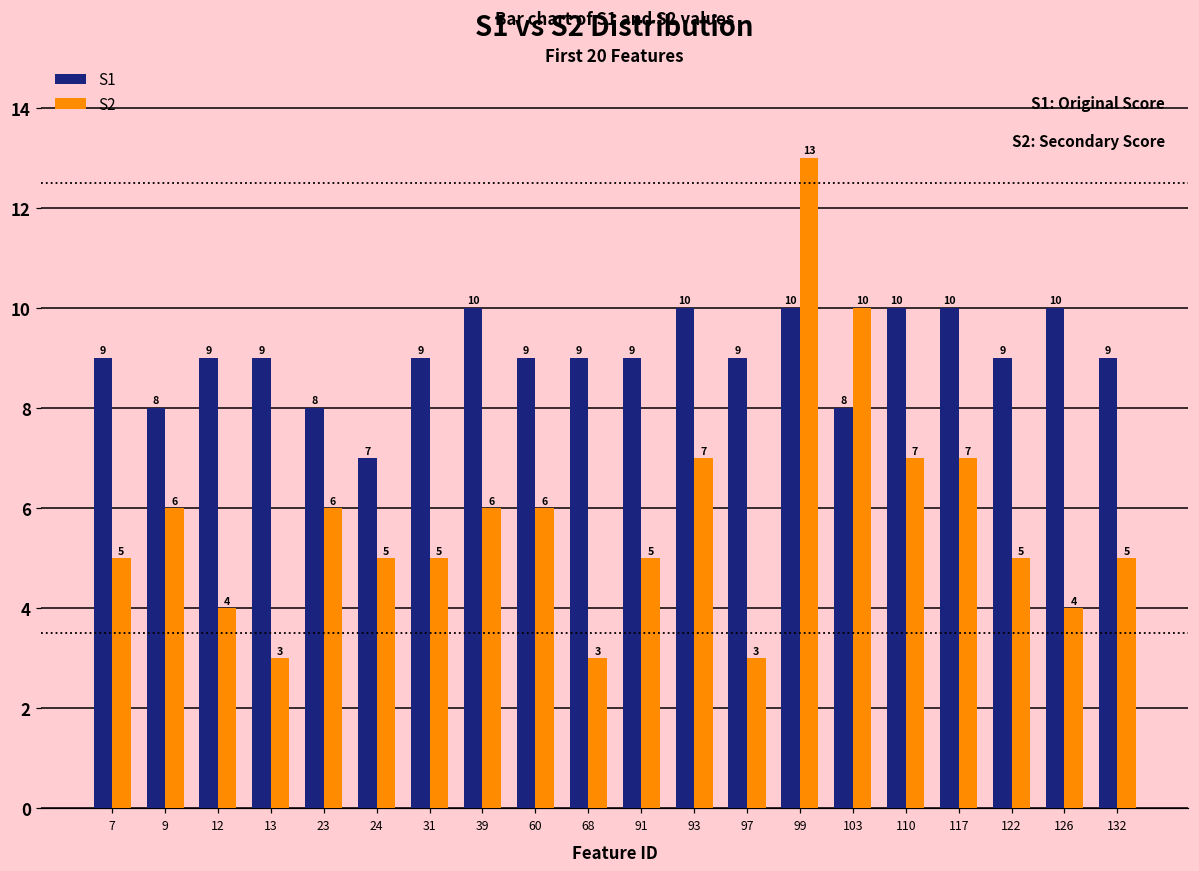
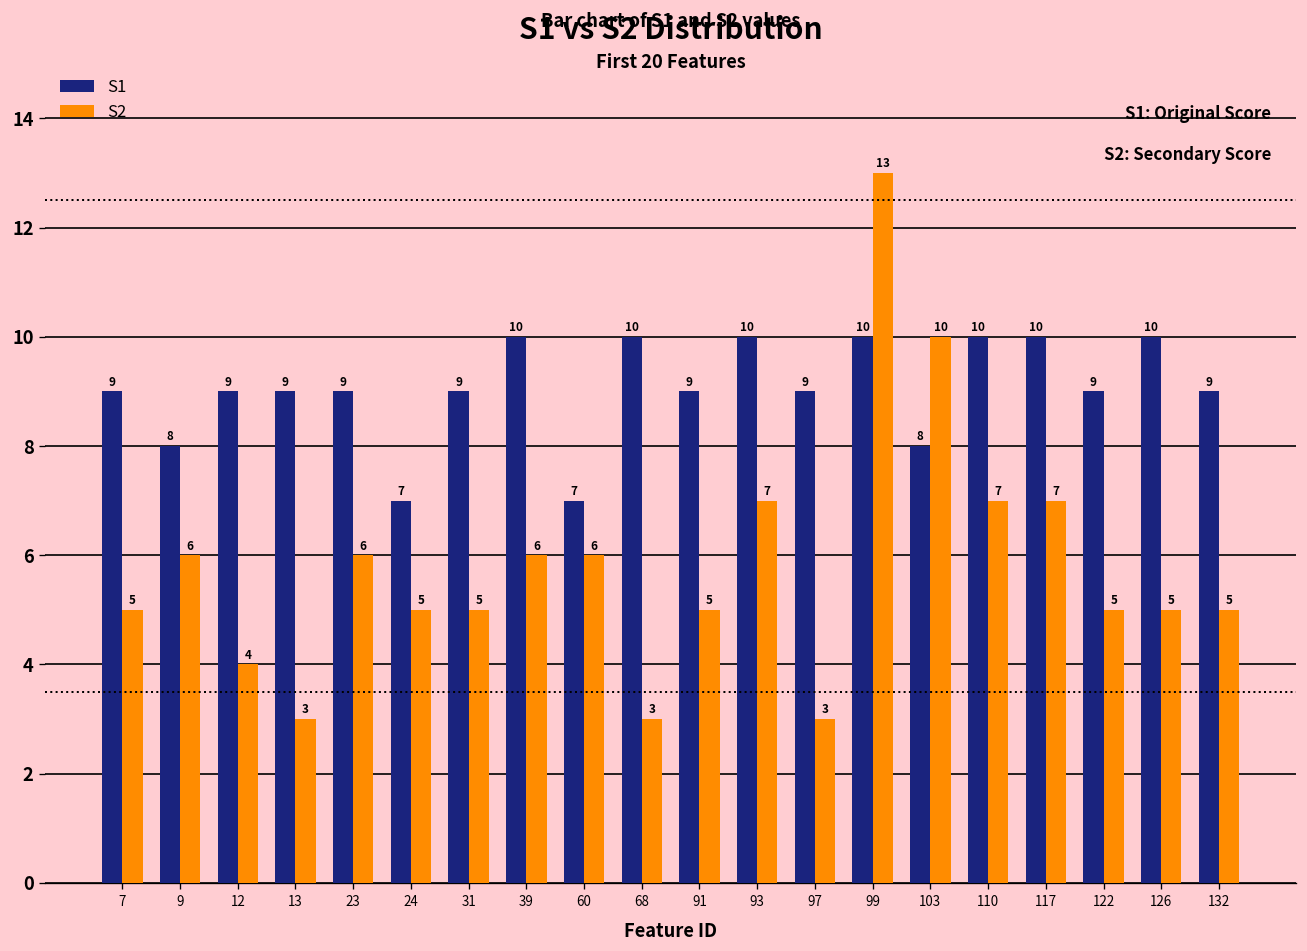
  {
    "S1": {
      "7": 9,
      "9": 8,
      "12": 9,
      "13": 9,
-     "23": 8,
+     "23": 9,
      "24": 7,
      "31": 9,
      "39": 10,
-     "60": 9,
-     "68": 9,
+     "60": 7,
+     "68": 10,
      "91": 9,
      "93": 10,
      "97": 9,
      "99": 10,
      "103": 8,
      "110": 10,
      "117": 10,
      "122": 9,
      "126": 10,
      "132": 9
    },
    "S2": {
      "7": 5,
      "9": 6,
      "12": 4,
      "13": 3,
      "23": 6,
      "24": 5,
      "31": 5,
      "39": 6,
      "60": 6,
      "68": 3,
      "91": 5,
      "93": 7,
      "97": 3,
      "99": 13,
      "103": 10,
      "110": 7,
      "117": 7,
      "122": 5,
-     "126": 4,
+     "126": 5,
      "132": 5
    }
  }
